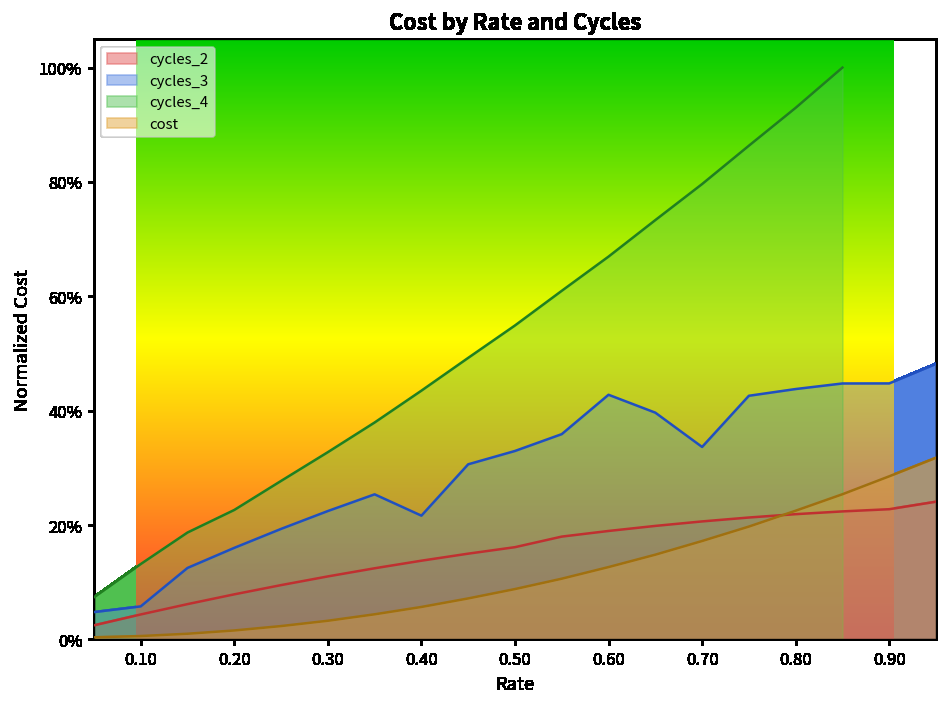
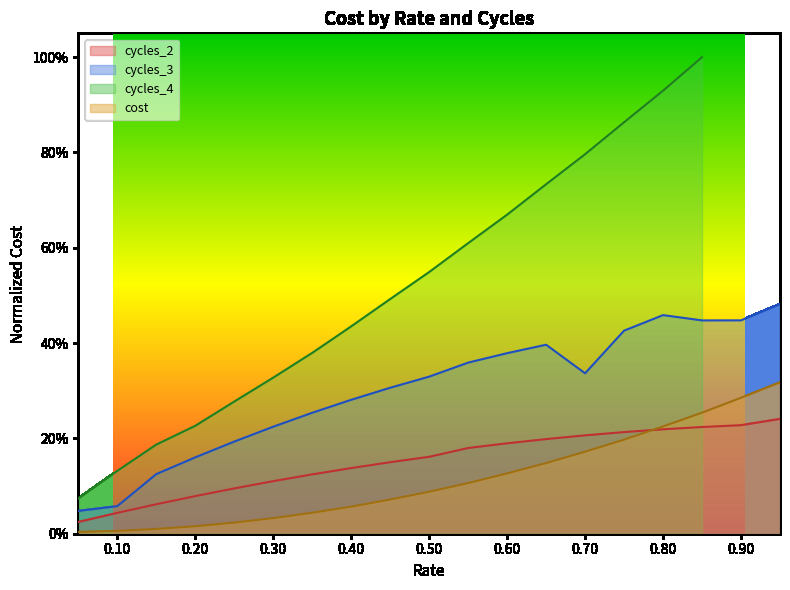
  {
    "cycles_3": {
      "0.10": "6%",
      "0.20": "16%",
      "0.30": "22%",
-     "0.40": "22%",
+     "0.40": "28%",
      "0.50": "33%",
-     "0.60": "43%",
+     "0.60": "38%",
      "0.70": "34%",
-     "0.80": "44%",
+     "0.80": "46%",
      "0.90": "45%"
    },
    "cycles_4": {
      "0.10": "13%",
      "0.20": "23%",
      "0.30": "33%",
      "0.40": "44%",
      "0.50": "55%",
      "0.60": "67%",
      "0.70": "80%",
      "0.80": "93%"
    }
  }
